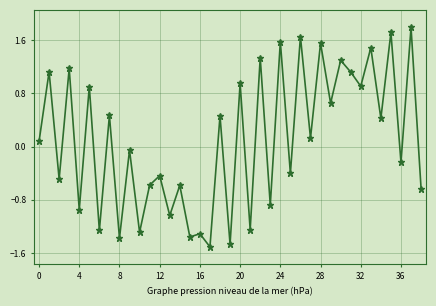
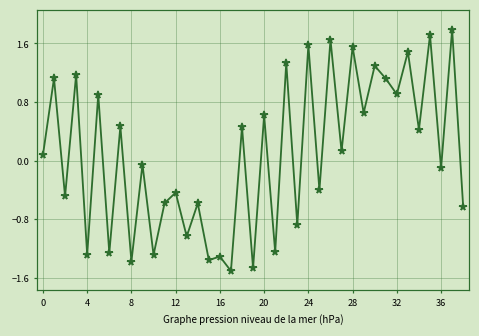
  {
    "0": 0.1,
-   "4": -0.9,
+   "4": -1.3,
    "8": -1.4,
    "12": -0.4,
    "16": -1.3,
-   "20": 1.0,
+   "20": 0.6,
    "24": 1.6,
    "28": 1.6,
    "32": 0.9,
-   "36": -0.2
+   "36": -0.1
  }
